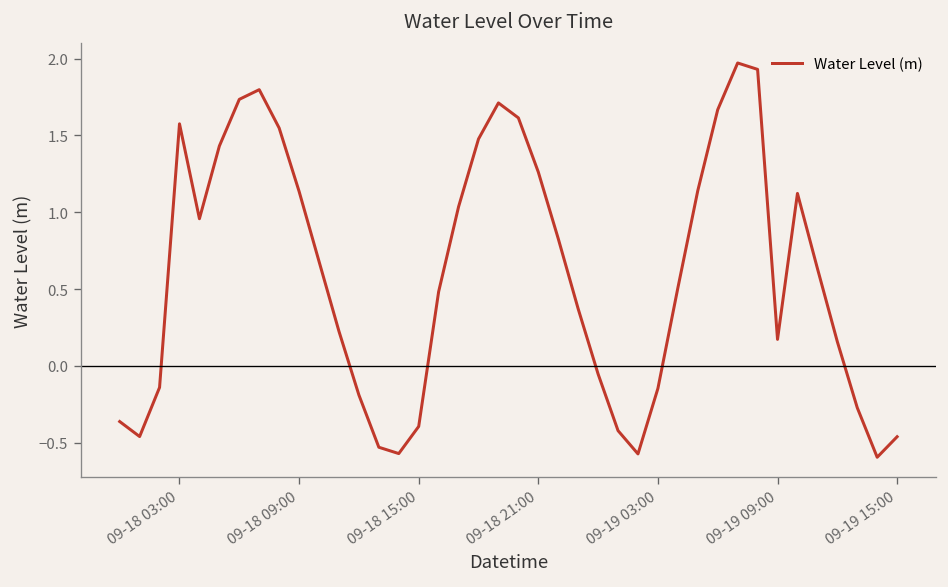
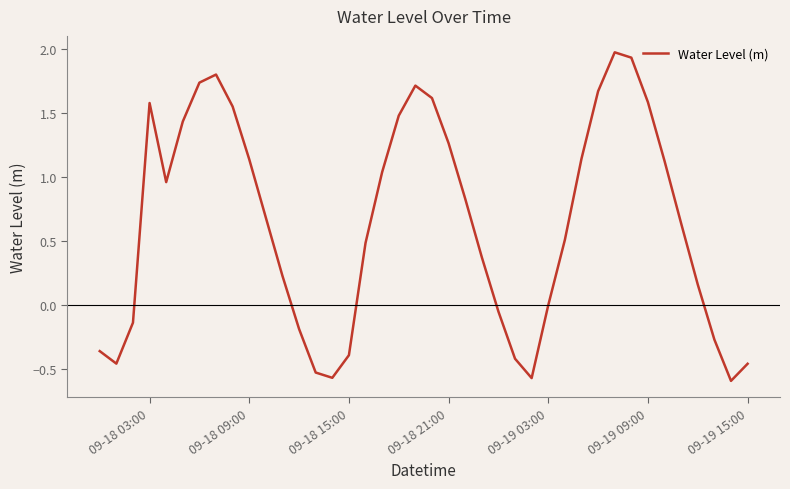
  {
    "09-18 03:00": 1.58,
    "09-18 09:00": 1.14,
    "09-18 15:00": -0.39,
    "09-18 21:00": 1.26,
-   "09-19 03:00": -0.15,
-   "09-19 09:00": 0.17,
+   "09-19 03:00": 0.00,
+   "09-19 09:00": 1.58,
    "09-19 15:00": -0.46
  }
